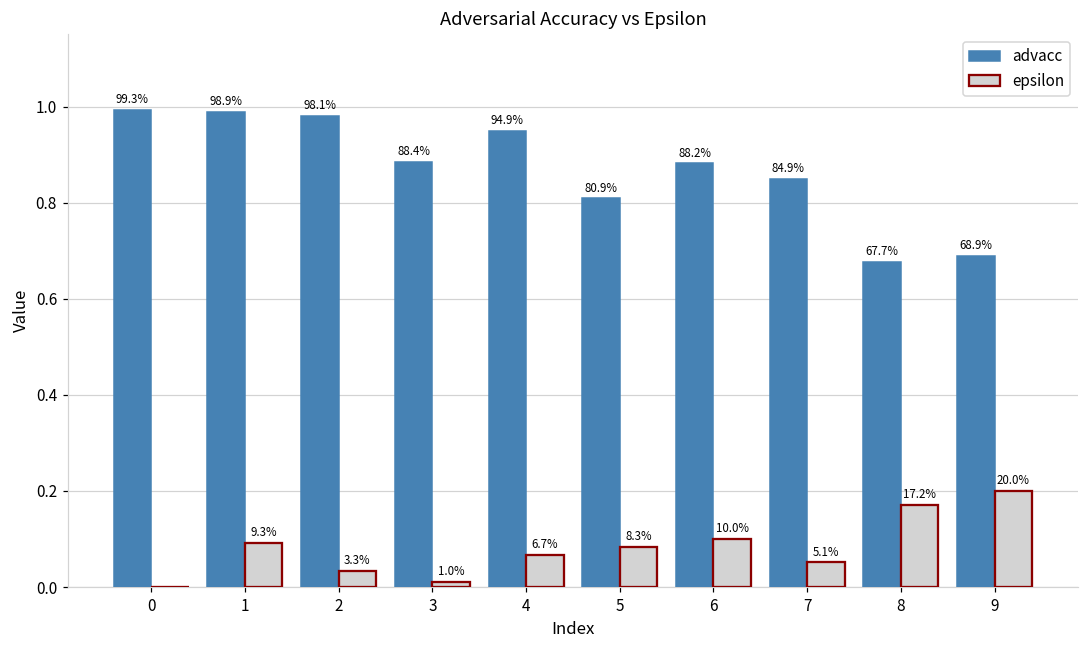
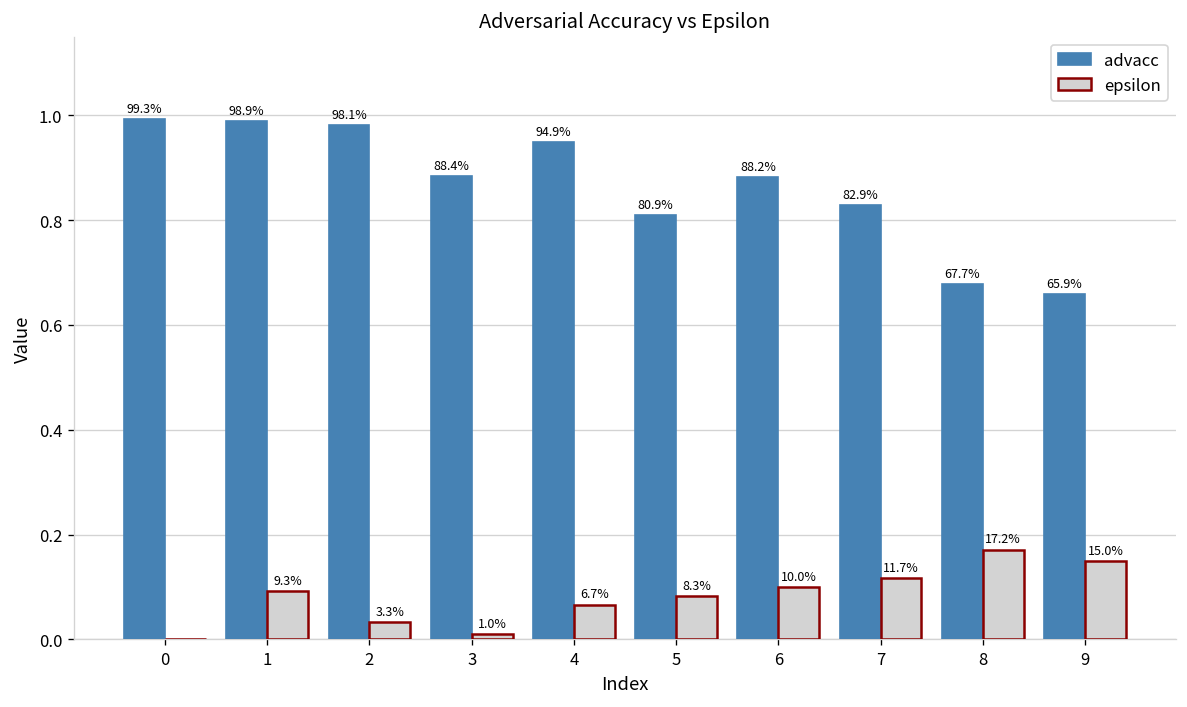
  {
    "advacc": {
      "0": "99.3%",
      "1": "98.9%",
      "2": "98.1%",
      "3": "88.4%",
      "4": "94.9%",
      "5": "80.9%",
      "6": "88.2%",
-     "7": "84.9%",
+     "7": "82.9%",
      "8": "67.7%",
-     "9": "68.9%"
+     "9": "65.9%"
    },
    "epsilon": {
      "1": "9.3%",
      "2": "3.3%",
      "3": "1.0%",
      "4": "6.7%",
      "5": "8.3%",
      "6": "10.0%",
-     "7": "5.1%",
+     "7": "11.7%",
      "8": "17.2%",
-     "9": "20.0%"
+     "9": "15.0%"
    }
  }
